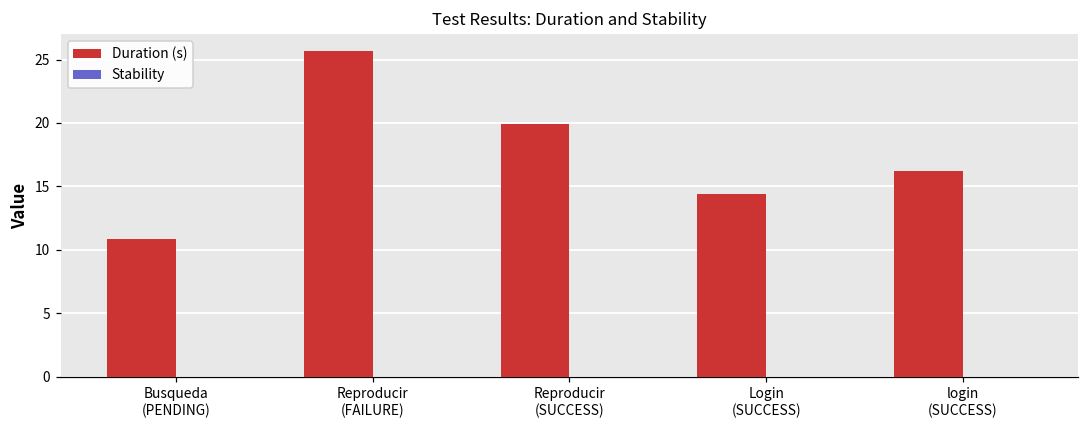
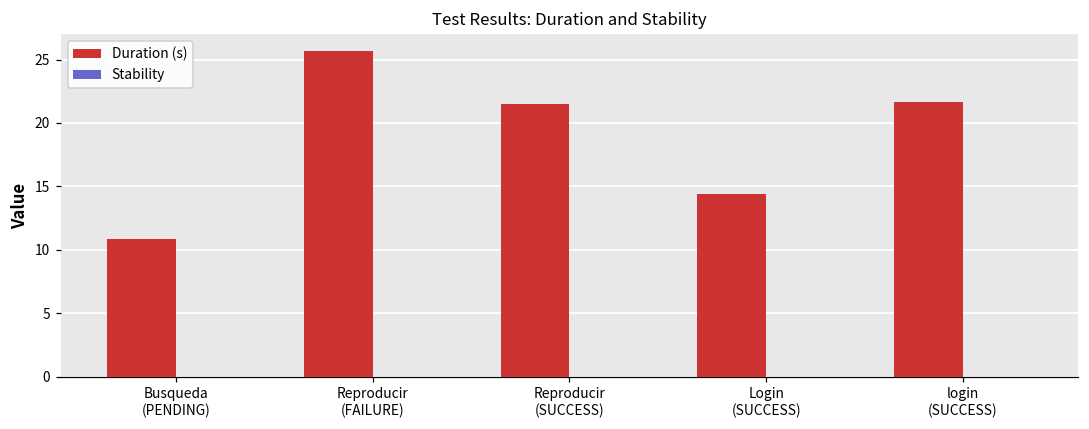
  {
    "Duration (s)": {
      "Busqueda (PENDING)": 10.9,
      "Reproducir (FAILURE)": 25.7,
-     "Reproducir (SUCCESS)": 19.9,
+     "Reproducir (SUCCESS)": 21.5,
      "Login (SUCCESS)": 14.4,
-     "login (SUCCESS)": 16.2
+     "login (SUCCESS)": 21.7
    },
    "Stability": {
      "Busqueda (PENDING)": 0.0,
      "Reproducir (FAILURE)": 0.0,
      "Reproducir (SUCCESS)": 0.0,
      "Login (SUCCESS)": 0.0,
      "login (SUCCESS)": 0.0
    }
  }
